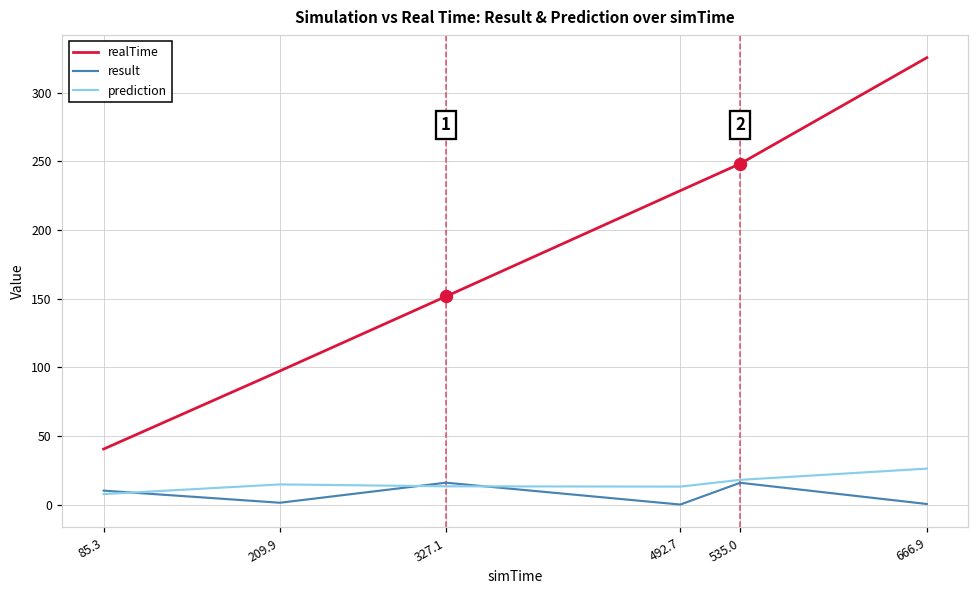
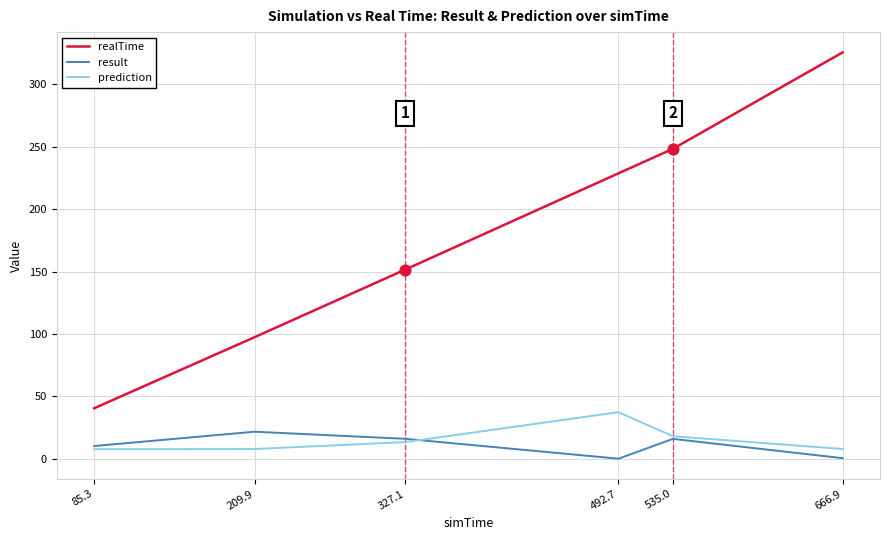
  {
    "result": {
      "85.3": 10,
-     "209.9": 1,
+     "209.9": 22,
      "327.1": 16,
      "492.7": 0,
      "535.0": 16,
      "666.9": 1
    },
    "prediction": {
      "85.3": 8,
-     "209.9": 15,
+     "209.9": 8,
      "327.1": 13,
-     "492.7": 13,
+     "492.7": 37,
      "535.0": 18,
-     "666.9": 26
+     "666.9": 8
    }
  }
